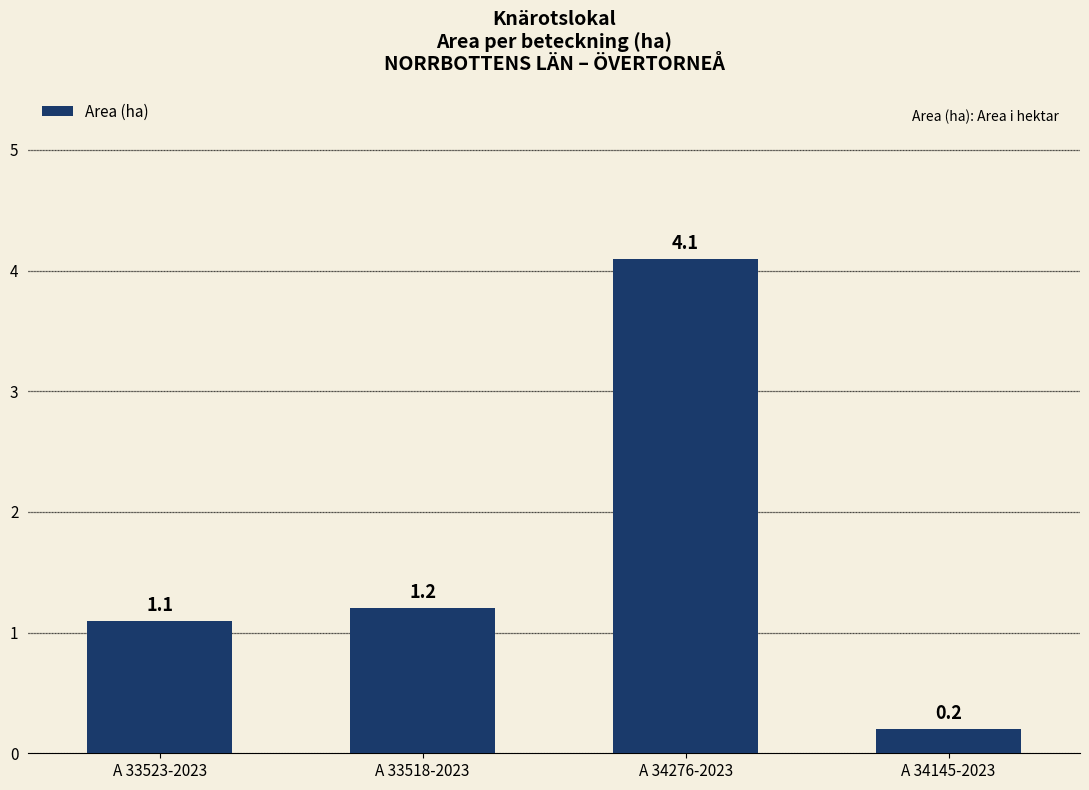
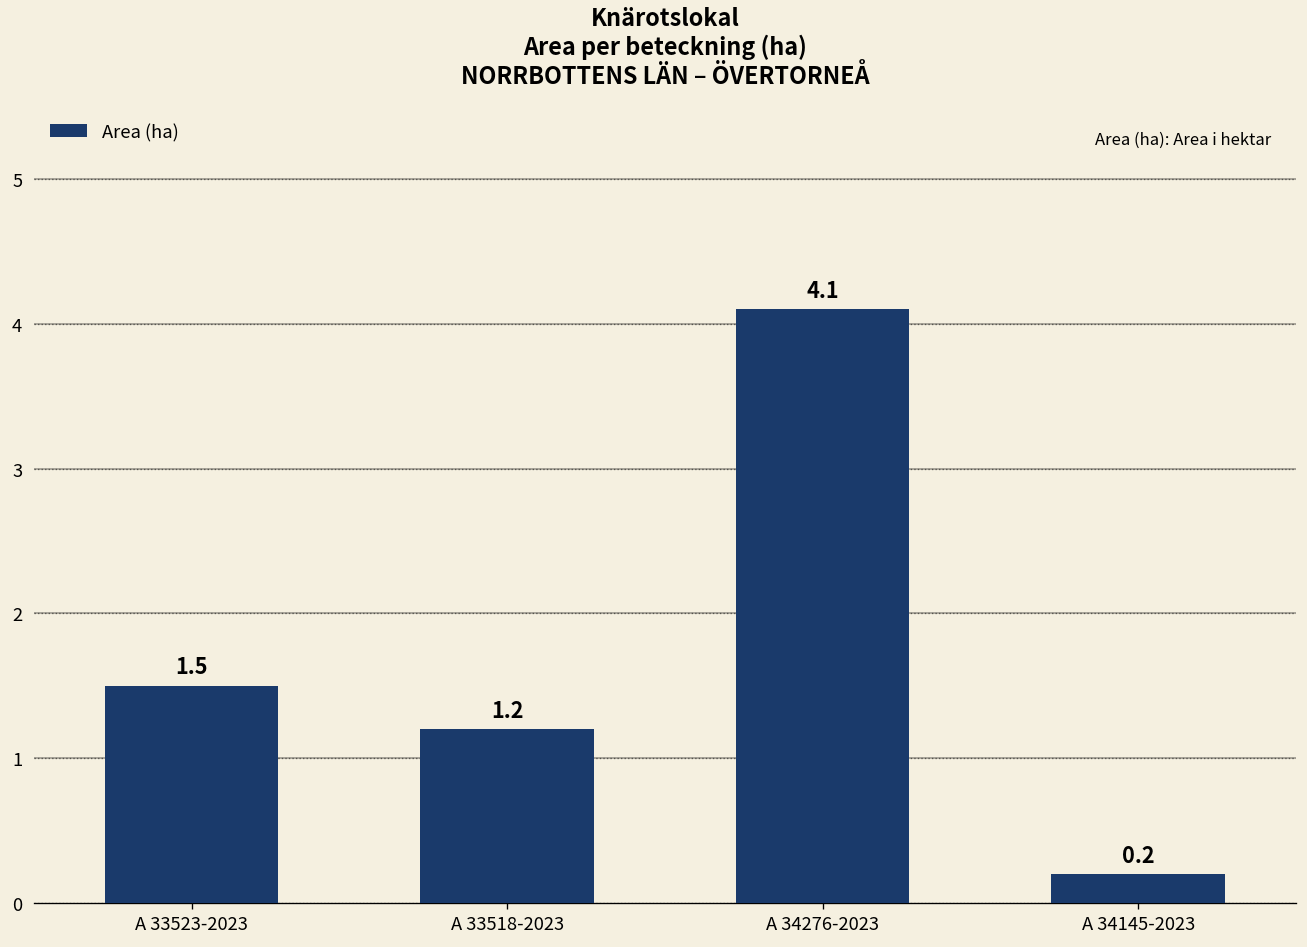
  {
-   "A 33523-2023": 1.1,
+   "A 33523-2023": 1.5,
    "A 33518-2023": 1.2,
    "A 34276-2023": 4.1,
    "A 34145-2023": 0.2
  }
